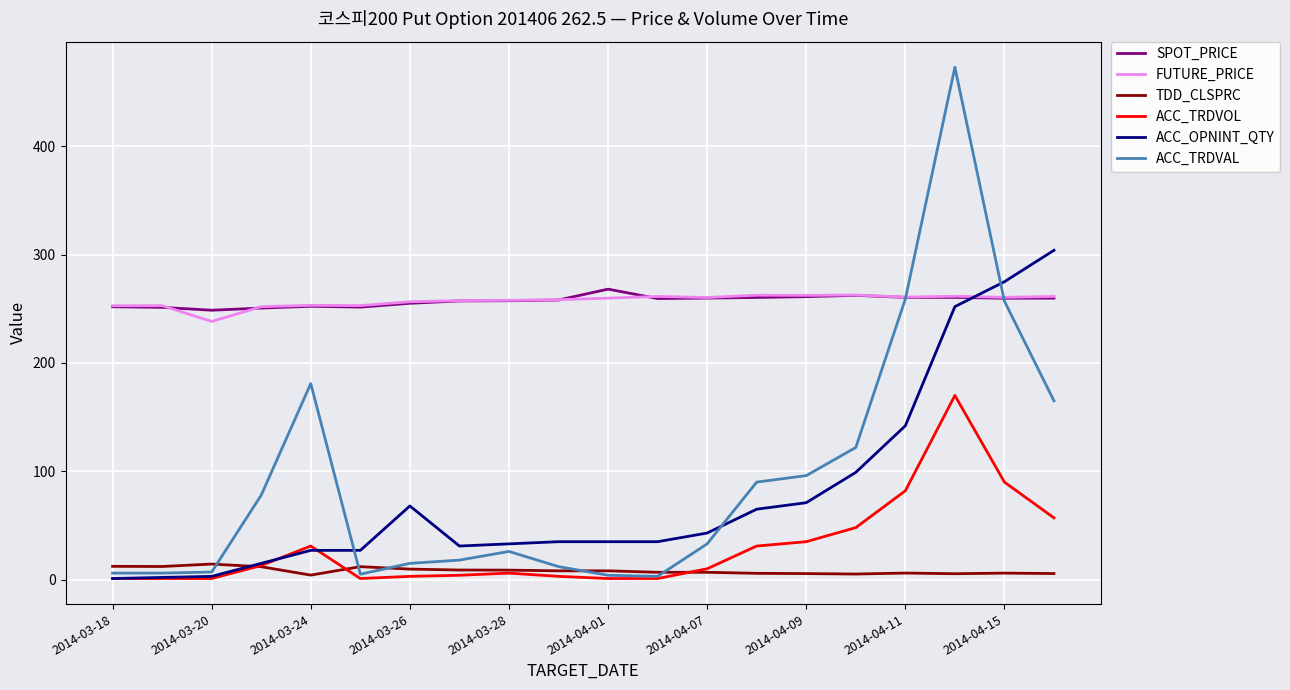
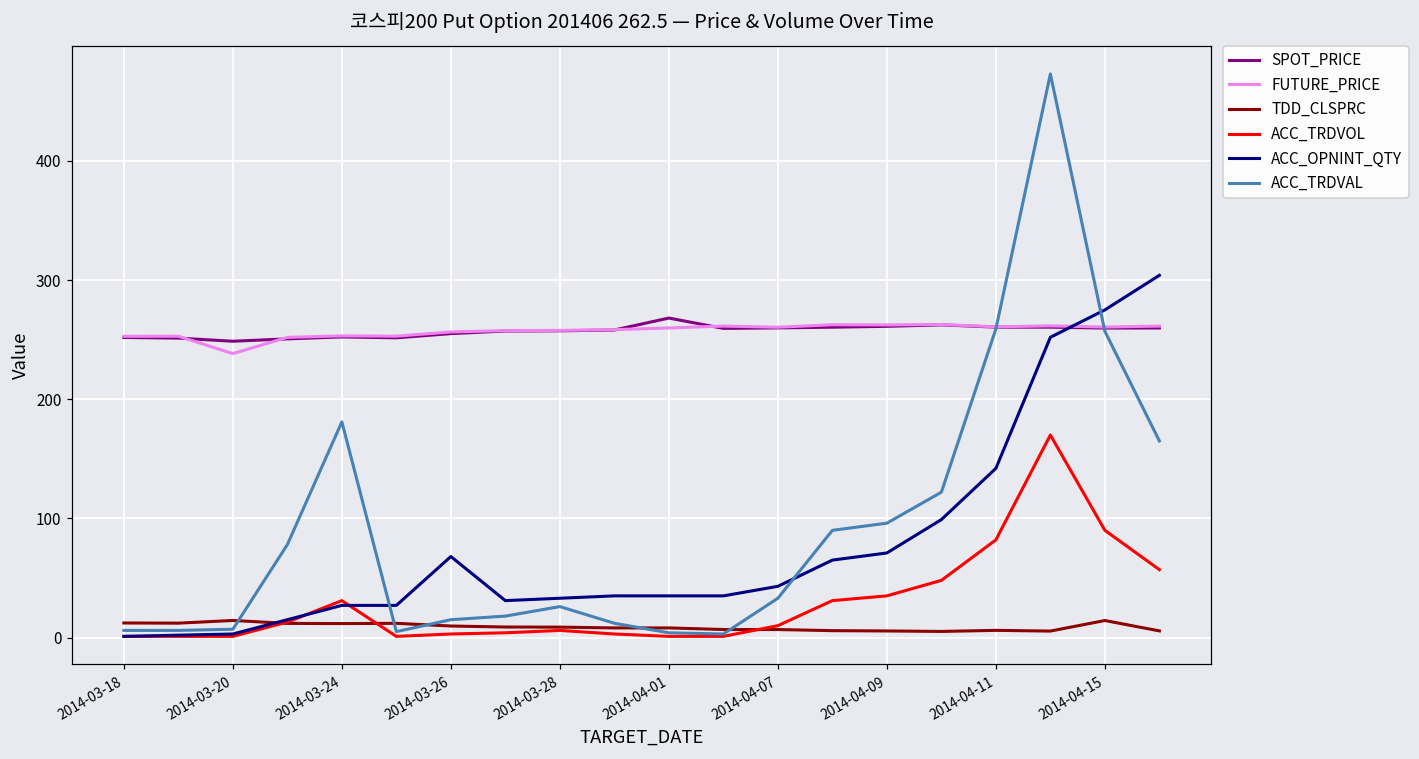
  {
    "SPOT_PRICE": {
      "2014-03-20": 249,
      "2014-04-01": 268
    },
    "FUTURE_PRICE": {
      "2014-03-20": 238,
      "2014-04-01": 260
    },
    "TDD_CLSPRC": {
      "2014-03-18": 12,
      "2014-03-20": 14,
-     "2014-03-24": 4,
+     "2014-03-24": 12,
      "2014-03-26": 10,
      "2014-03-28": 9,
      "2014-04-01": 8,
      "2014-04-07": 7,
      "2014-04-09": 6,
      "2014-04-11": 6,
-     "2014-04-15": 6
+     "2014-04-15": 14
    },
    "ACC_TRDVOL": {
      "2014-03-24": 31,
      "2014-03-26": 3,
      "2014-03-28": 6,
      "2014-04-01": 1,
      "2014-04-07": 10,
      "2014-04-09": 35,
      "2014-04-11": 82,
      "2014-04-15": 90
    },
    "ACC_OPNINT_QTY": {
      "2014-03-24": 27,
      "2014-03-26": 68,
      "2014-03-28": 33,
      "2014-04-01": 35,
      "2014-04-07": 43,
      "2014-04-09": 71,
      "2014-04-11": 142,
      "2014-04-15": 275
    },
    "ACC_TRDVAL": {
      "2014-03-18": 6,
      "2014-03-20": 7,
      "2014-03-24": 181,
      "2014-03-26": 15,
      "2014-03-28": 26,
      "2014-04-01": 4,
      "2014-04-07": 33,
      "2014-04-09": 96,
      "2014-04-15": 257
    }
  }
